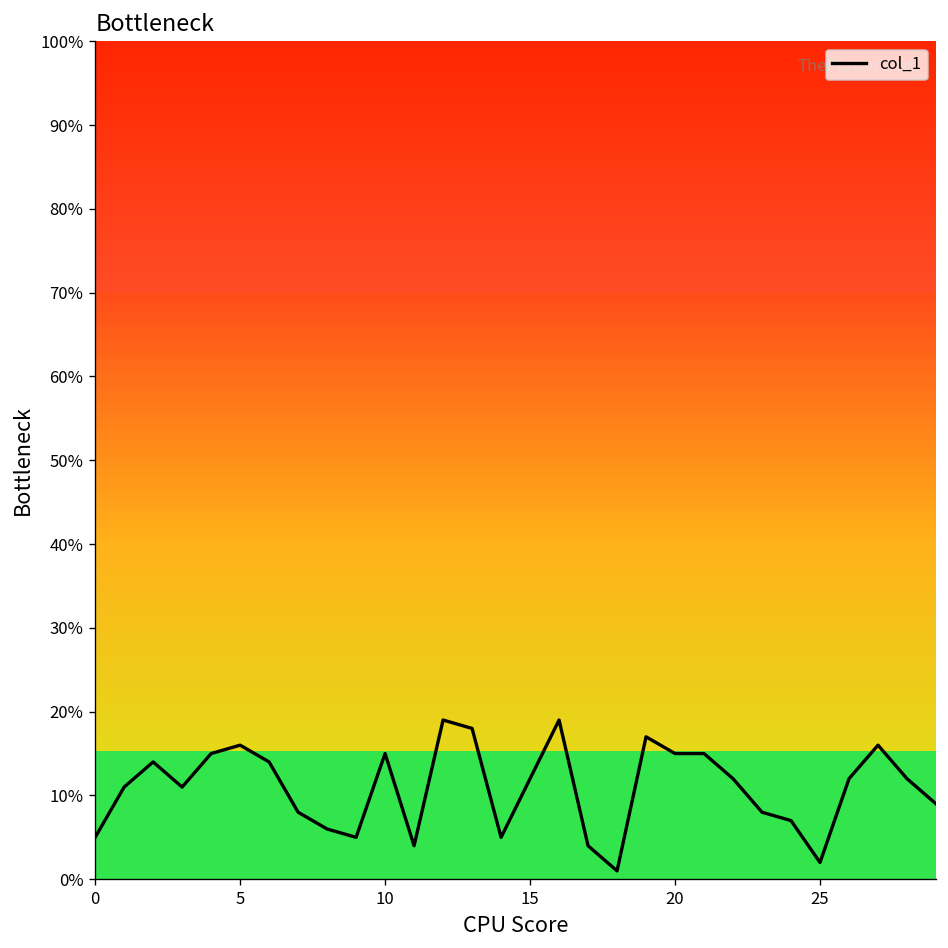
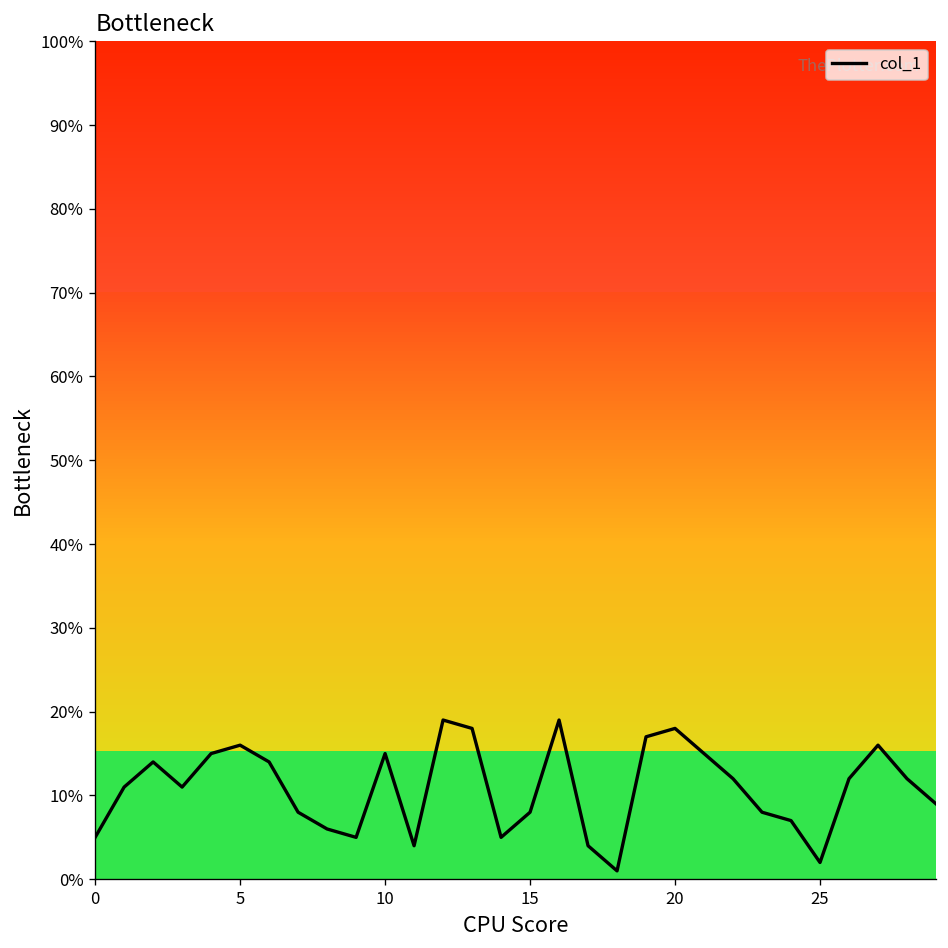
  {
    "0": "5%",
    "5": "16%",
    "10": "15%",
-   "15": "12%",
-   "20": "15%",
+   "15": "8%",
+   "20": "18%",
    "25": "2%"
  }
